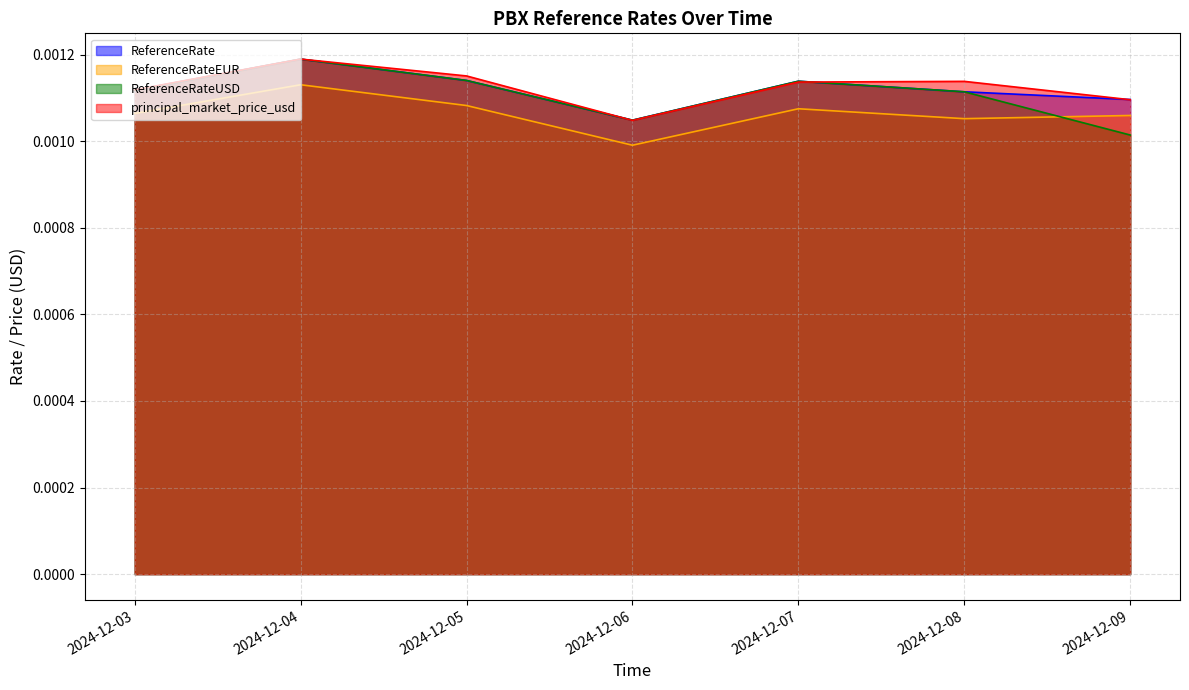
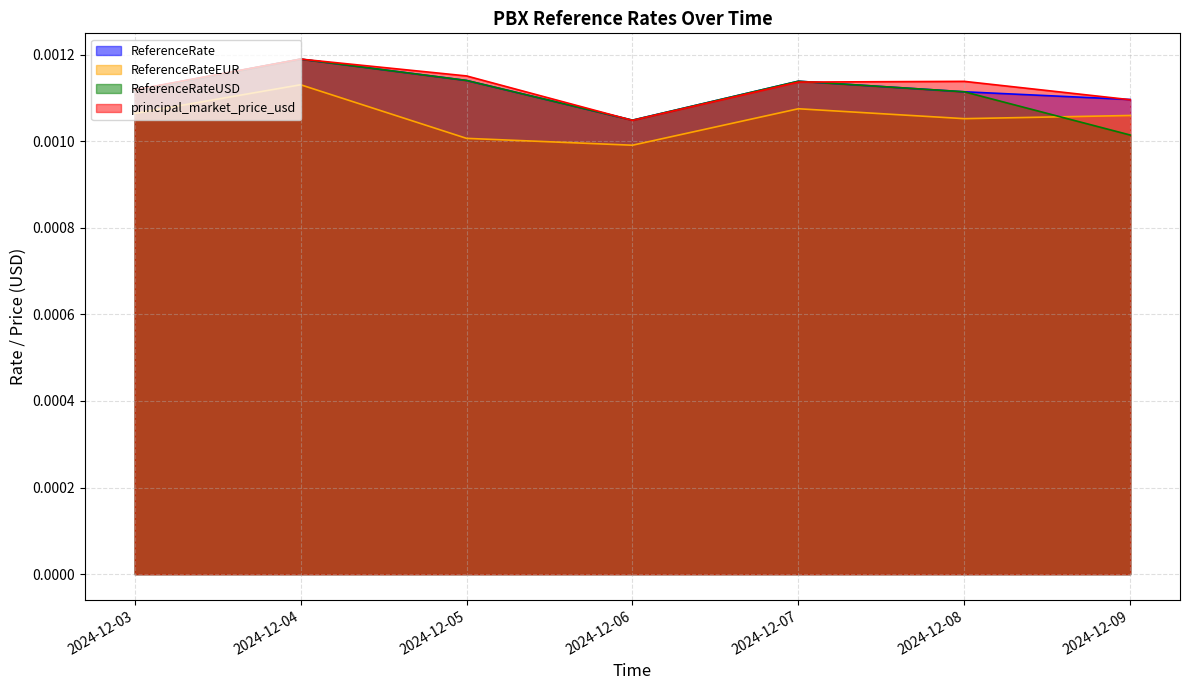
  {
    "ReferenceRateEUR": {
-     "2024-12-05": 0.00108,
+     "2024-12-05": 0.00101,
      "2024-12-06": 0.00099,
      "2024-12-07": 0.00107,
      "2024-12-08": 0.00105,
      "2024-12-09": 0.00106
    },
    "ReferenceRateUSD": {
      "2024-12-09": 0.00101
    },
    "principal_market_price_usd": {
      "2024-12-05": 0.00115,
      "2024-12-08": 0.00114
    }
  }
